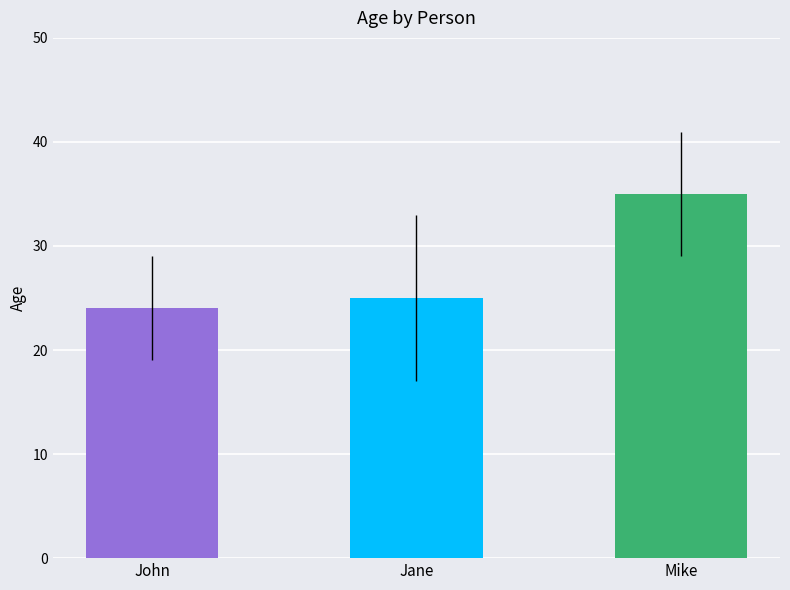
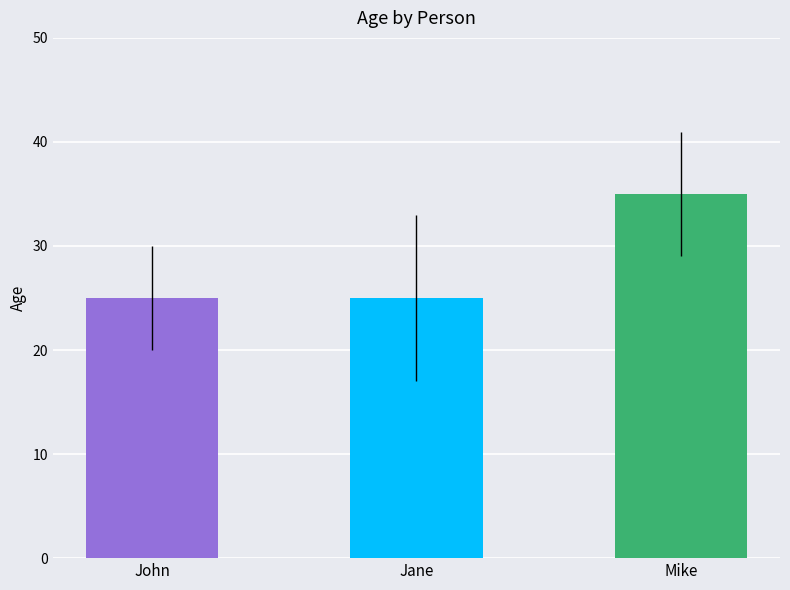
  {
-   "John": 24,
+   "John": 25,
    "Jane": 25,
    "Mike": 35
  }
